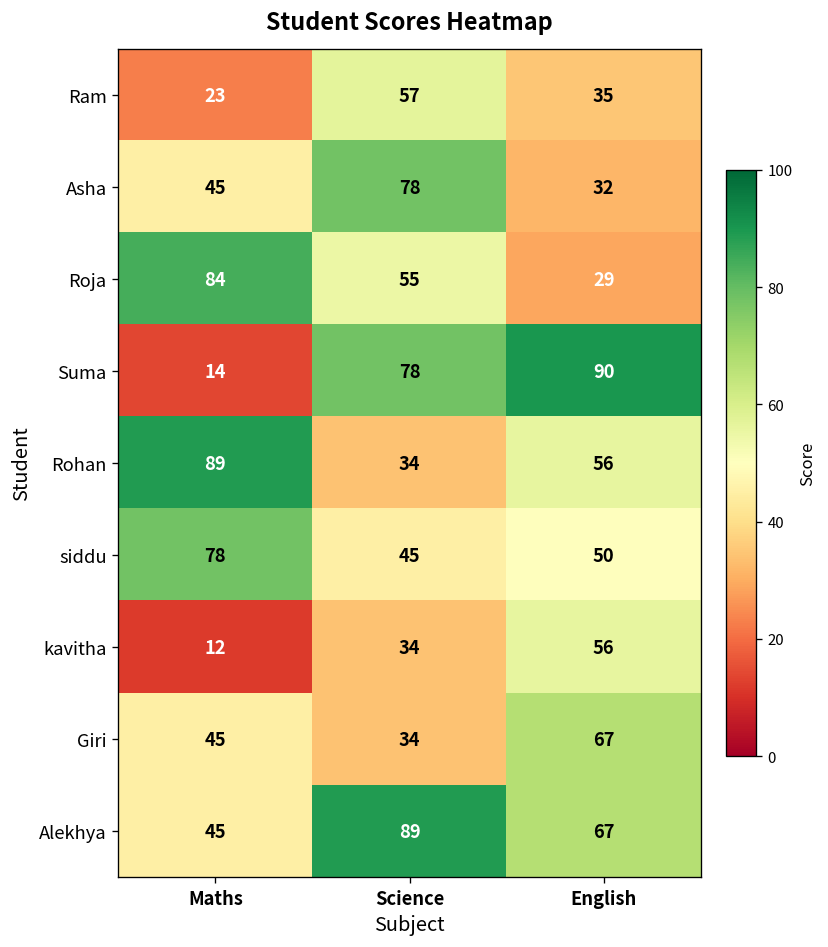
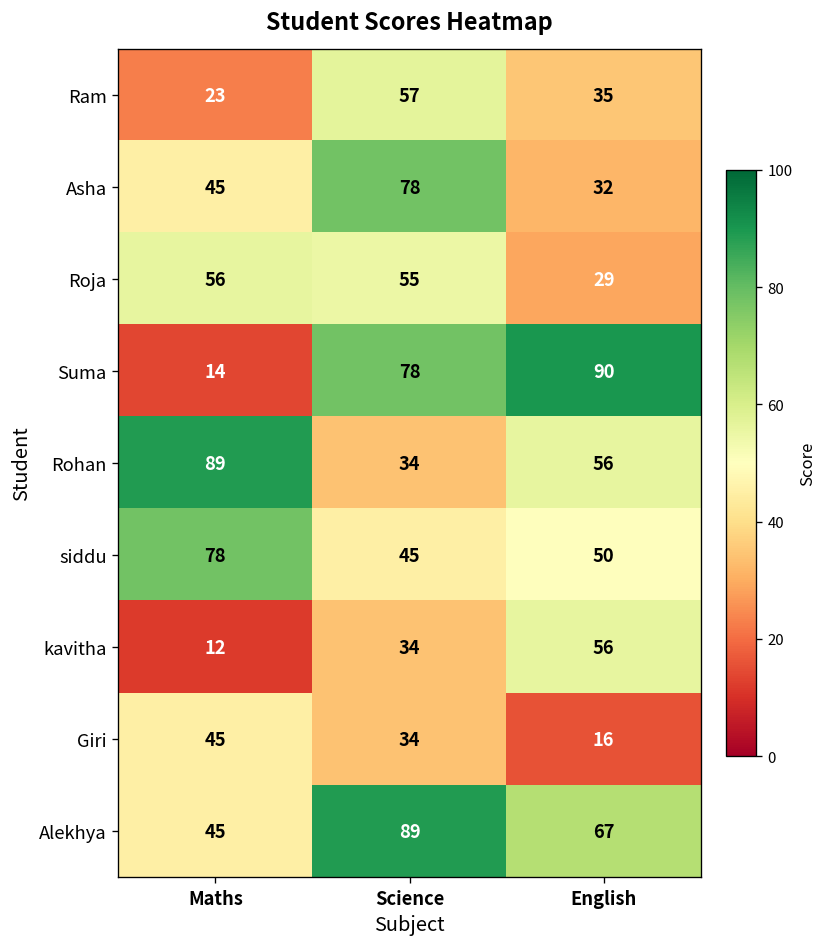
  {
    "Ram": {
      "Maths": 23,
      "Science": 57,
      "English": 35
    },
    "Asha": {
      "Maths": 45,
      "Science": 78,
      "English": 32
    },
    "Roja": {
-     "Maths": 84,
+     "Maths": 56,
      "Science": 55,
      "English": 29
    },
    "Suma": {
      "Maths": 14,
      "Science": 78,
      "English": 90
    },
    "Rohan": {
      "Maths": 89,
      "Science": 34,
      "English": 56
    },
    "siddu": {
      "Maths": 78,
      "Science": 45,
      "English": 50
    },
    "kavitha": {
      "Maths": 12,
      "Science": 34,
      "English": 56
    },
    "Giri": {
      "Maths": 45,
      "Science": 34,
-     "English": 67
+     "English": 16
    },
    "Alekhya": {
      "Maths": 45,
      "Science": 89,
      "English": 67
    }
  }
